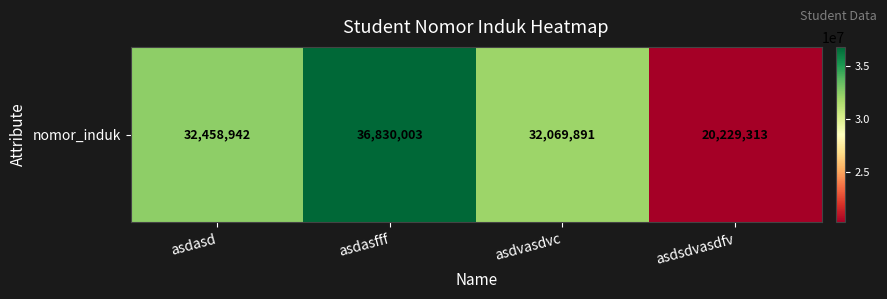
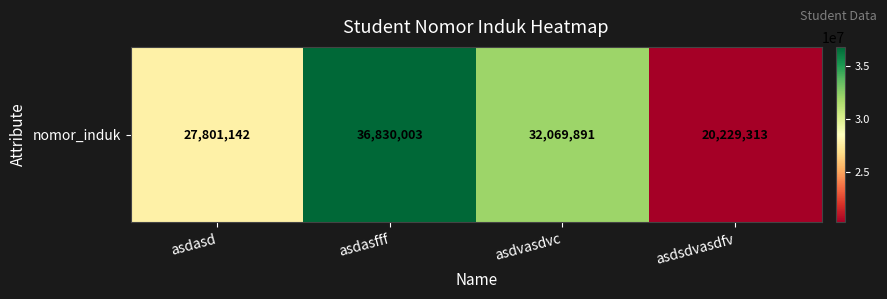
  {
    "nomor_induk": {
-     "asdasd": "32,458,942",
+     "asdasd": "27,801,142",
      "asdasfff": "36,830,003",
      "asdvasdvc": "32,069,891",
      "asdsdvasdfv": "20,229,313"
    }
  }
